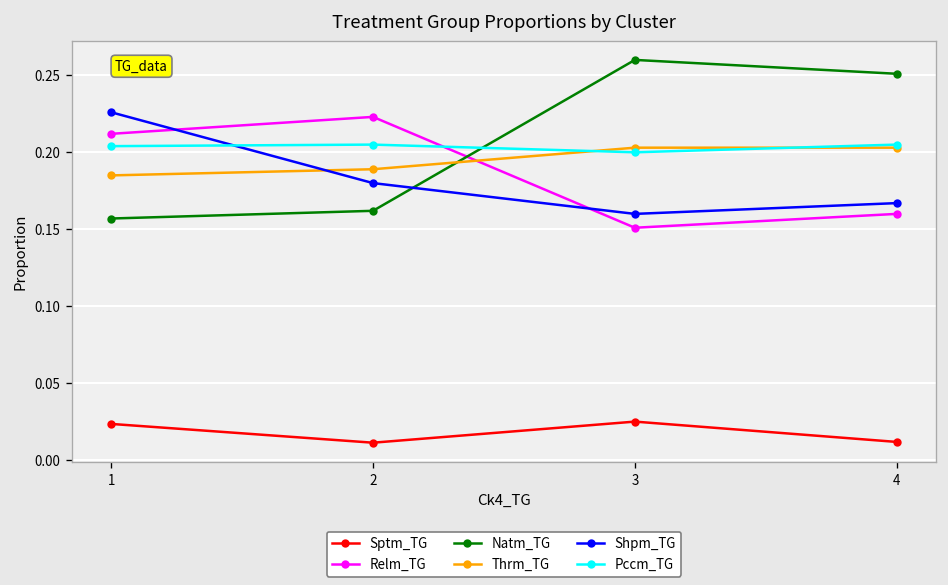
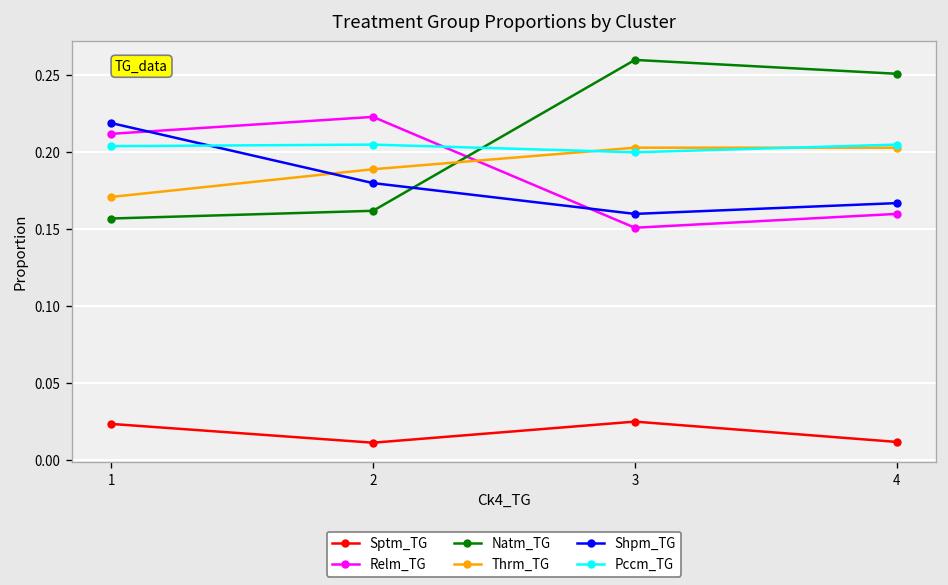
  {
    "Sptm_TG": {
      "1": 0.024,
      "2": 0.011,
      "3": 0.025,
      "4": 0.012
    },
    "Relm_TG": {
      "1": 0.212,
      "2": 0.223,
      "3": 0.151,
      "4": 0.160
    },
    "Natm_TG": {
      "1": 0.157,
      "2": 0.162,
      "3": 0.260,
      "4": 0.251
    },
    "Thrm_TG": {
-     "1": 0.185,
+     "1": 0.171,
      "2": 0.189,
      "3": 0.203,
      "4": 0.203
    },
    "Shpm_TG": {
-     "1": 0.226,
+     "1": 0.219,
      "2": 0.180,
      "3": 0.160,
      "4": 0.167
    },
    "Pccm_TG": {
      "1": 0.204,
      "2": 0.205,
      "3": 0.200,
      "4": 0.205
    }
  }
